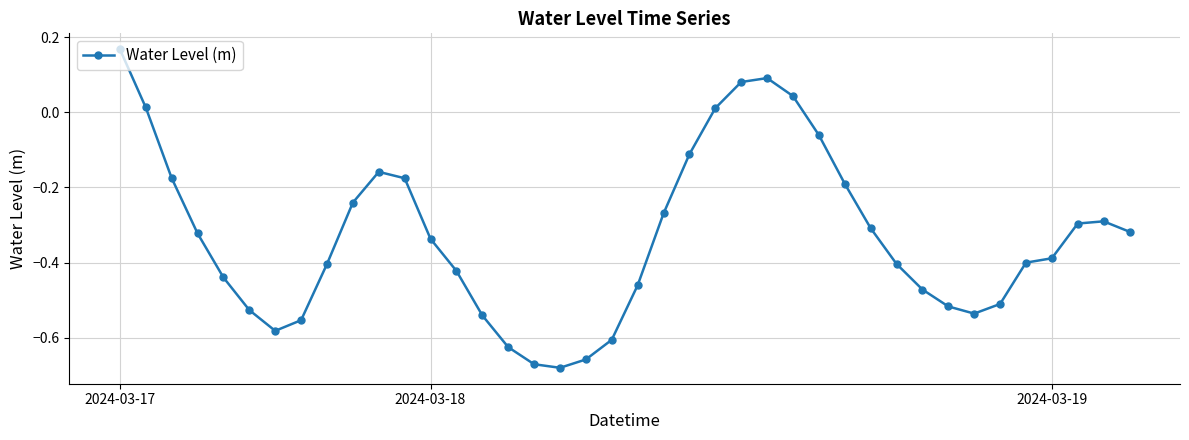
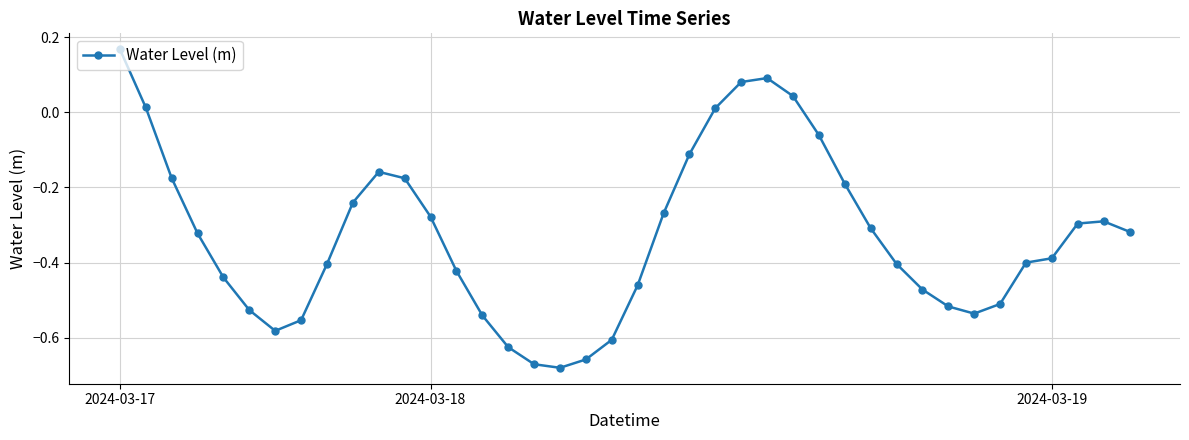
  {
-   "2024-03-18": -0.34,
+   "2024-03-18": -0.28,
    "2024-03-19": -0.39
  }
